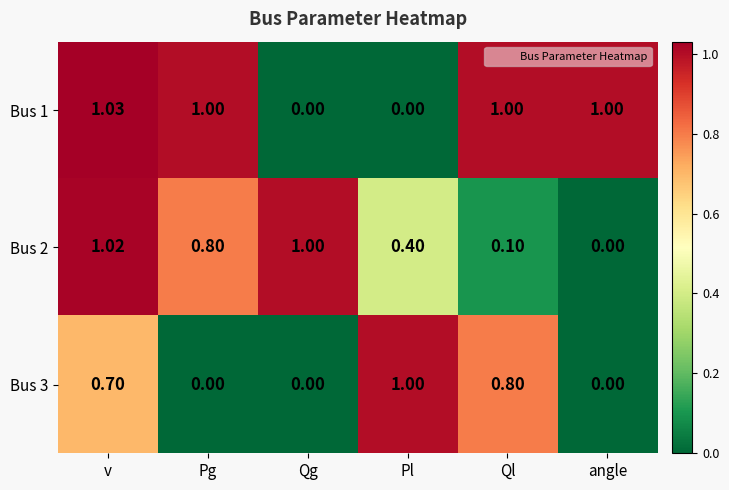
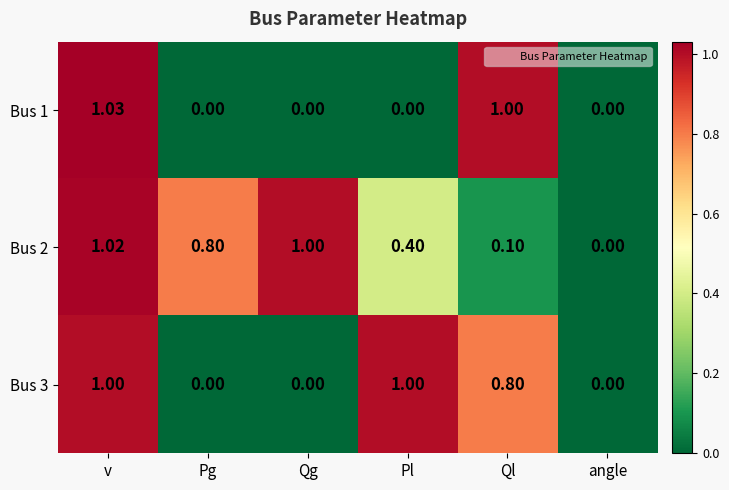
  {
    "Bus 1": {
      "v": 1.03,
-     "Pg": 1.00,
+     "Pg": 0.00,
      "Qg": 0.00,
      "Pl": 0.00,
      "Ql": 1.00,
-     "angle": 1.00
+     "angle": 0.00
    },
    "Bus 2": {
      "v": 1.02,
      "Pg": 0.80,
      "Qg": 1.00,
      "Pl": 0.40,
      "Ql": 0.10,
      "angle": 0.00
    },
    "Bus 3": {
-     "v": 0.70,
+     "v": 1.00,
      "Pg": 0.00,
      "Qg": 0.00,
      "Pl": 1.00,
      "Ql": 0.80,
      "angle": 0.00
    }
  }
